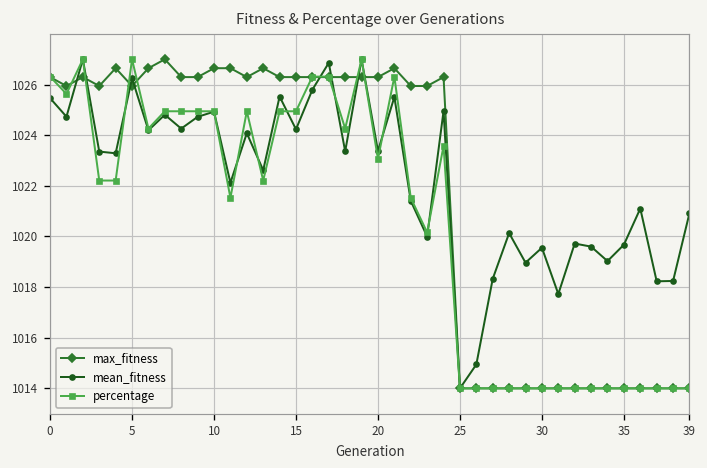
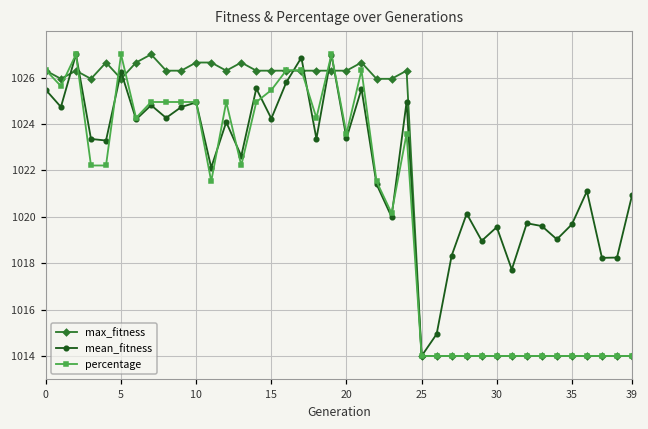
  {
    "percentage": {
      "5": 1027.0,
-     "15": 1024.9,
-     "20": 1023.1
+     "15": 1025.5,
+     "20": 1023.6
    }
  }
